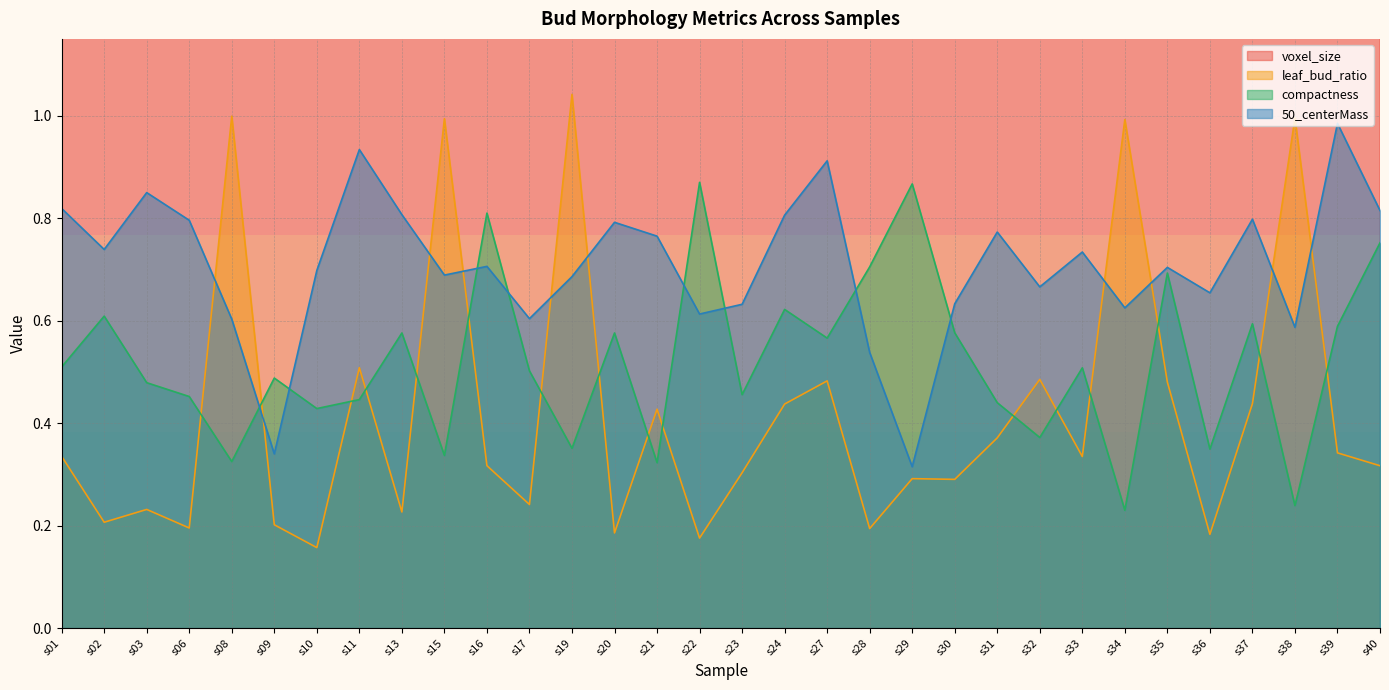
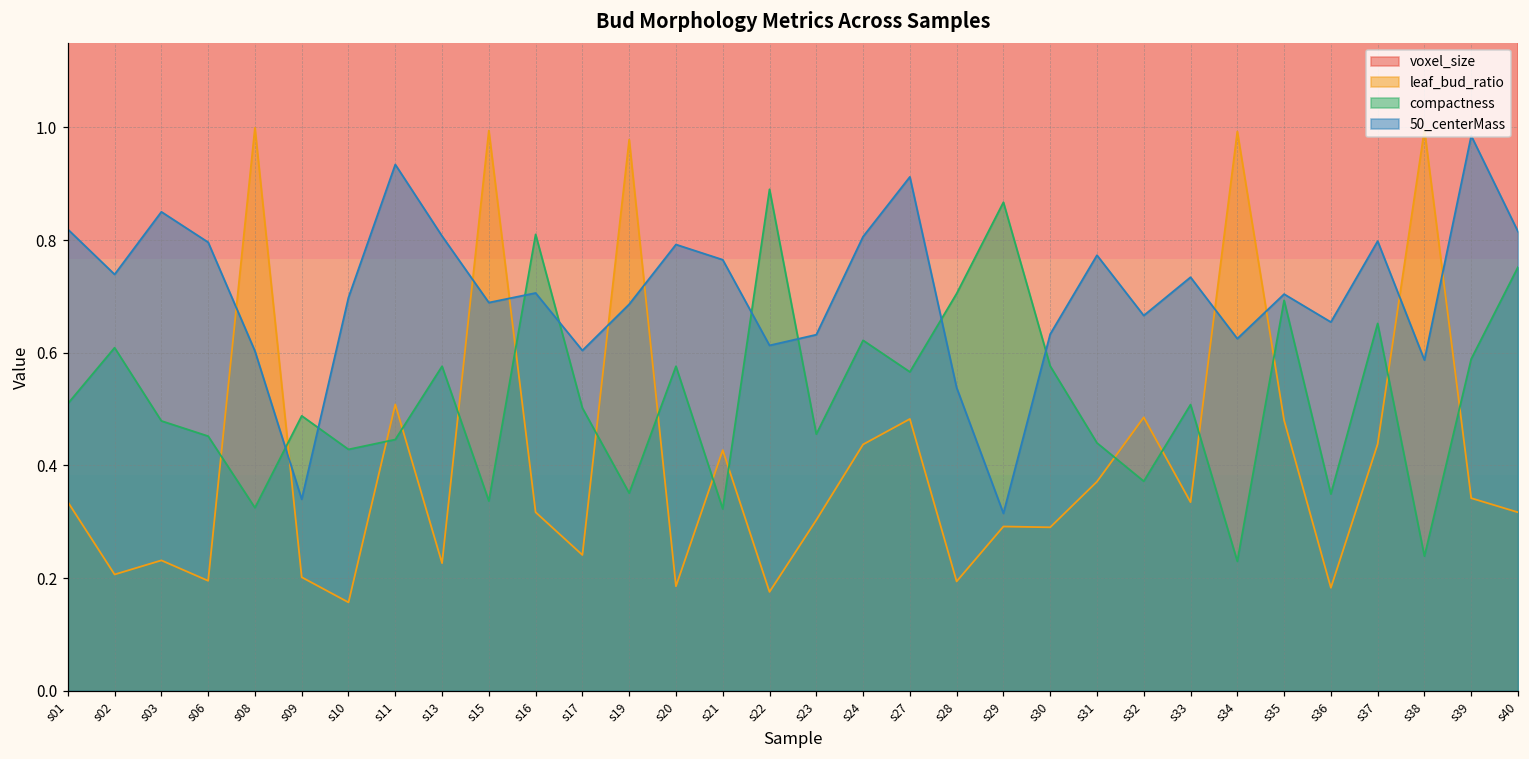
  {
    "leaf_bud_ratio": {
      "s01": 0.34,
      "s02": 0.21,
      "s03": 0.23,
      "s06": 0.20,
      "s08": 1.00,
      "s09": 0.20,
      "s10": 0.16,
      "s11": 0.51,
      "s13": 0.23,
      "s15": 0.99,
      "s16": 0.32,
      "s17": 0.24,
-     "s19": 1.04,
+     "s19": 0.98,
      "s20": 0.19,
      "s21": 0.43,
      "s22": 0.18,
      "s23": 0.30,
      "s24": 0.44,
      "s27": 0.48,
      "s28": 0.19,
      "s29": 0.29,
      "s30": 0.29,
      "s31": 0.37,
      "s32": 0.49,
      "s33": 0.33,
      "s34": 0.99,
      "s35": 0.48,
      "s36": 0.18,
      "s37": 0.44,
      "s39": 0.34,
      "s40": 0.32
    },
    "compactness": {
      "s01": 0.51,
      "s02": 0.61,
      "s03": 0.48,
      "s06": 0.45,
      "s08": 0.33,
      "s09": 0.49,
      "s10": 0.43,
      "s11": 0.45,
      "s13": 0.58,
      "s15": 0.34,
      "s16": 0.81,
      "s17": 0.50,
      "s19": 0.35,
      "s20": 0.58,
      "s21": 0.32,
-     "s22": 0.87,
+     "s22": 0.89,
      "s23": 0.46,
      "s24": 0.62,
      "s27": 0.57,
      "s28": 0.71,
      "s29": 0.87,
      "s30": 0.58,
      "s31": 0.44,
      "s32": 0.37,
      "s33": 0.51,
      "s34": 0.23,
      "s35": 0.69,
      "s36": 0.35,
-     "s37": 0.59,
+     "s37": 0.65,
      "s38": 0.24,
      "s39": 0.59,
      "s40": 0.75
    },
    "50_centerMass": {
      "s01": 0.82,
      "s02": 0.74,
      "s03": 0.85,
      "s06": 0.80,
      "s08": 0.60,
      "s09": 0.34,
      "s10": 0.70,
      "s11": 0.93,
      "s13": 0.81,
      "s15": 0.69,
      "s16": 0.71,
      "s17": 0.60,
      "s19": 0.69,
      "s20": 0.79,
      "s21": 0.77,
      "s22": 0.61,
      "s23": 0.63,
      "s24": 0.81,
      "s27": 0.91,
      "s28": 0.54,
      "s29": 0.32,
      "s30": 0.63,
      "s31": 0.77,
      "s32": 0.67,
      "s33": 0.73,
      "s34": 0.63,
      "s35": 0.70,
      "s36": 0.65,
      "s37": 0.80,
      "s38": 0.59,
      "s40": 0.82
    }
  }
